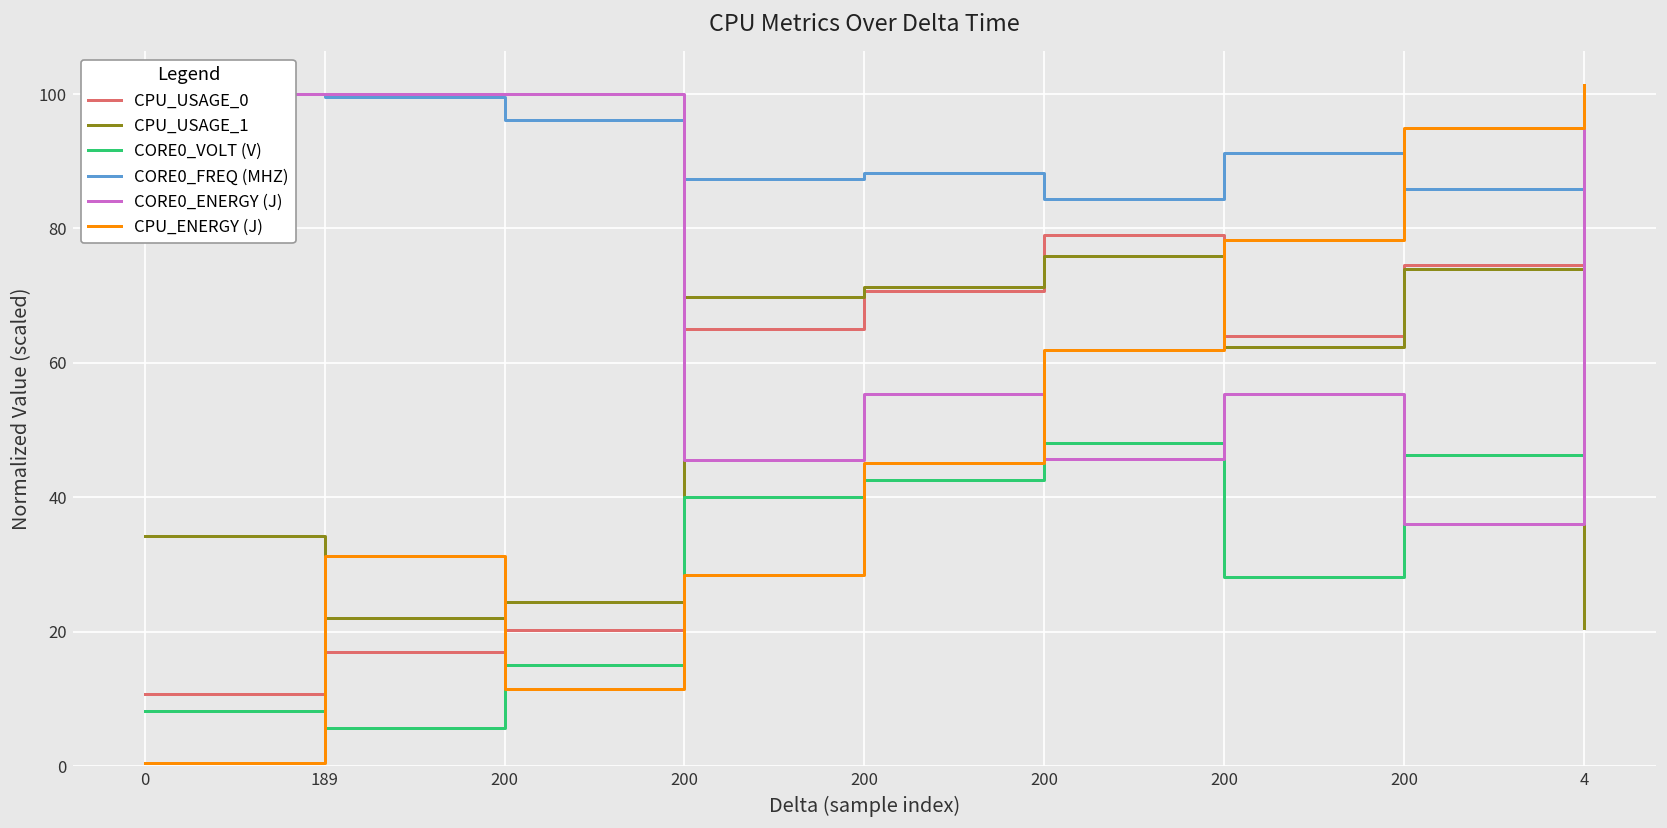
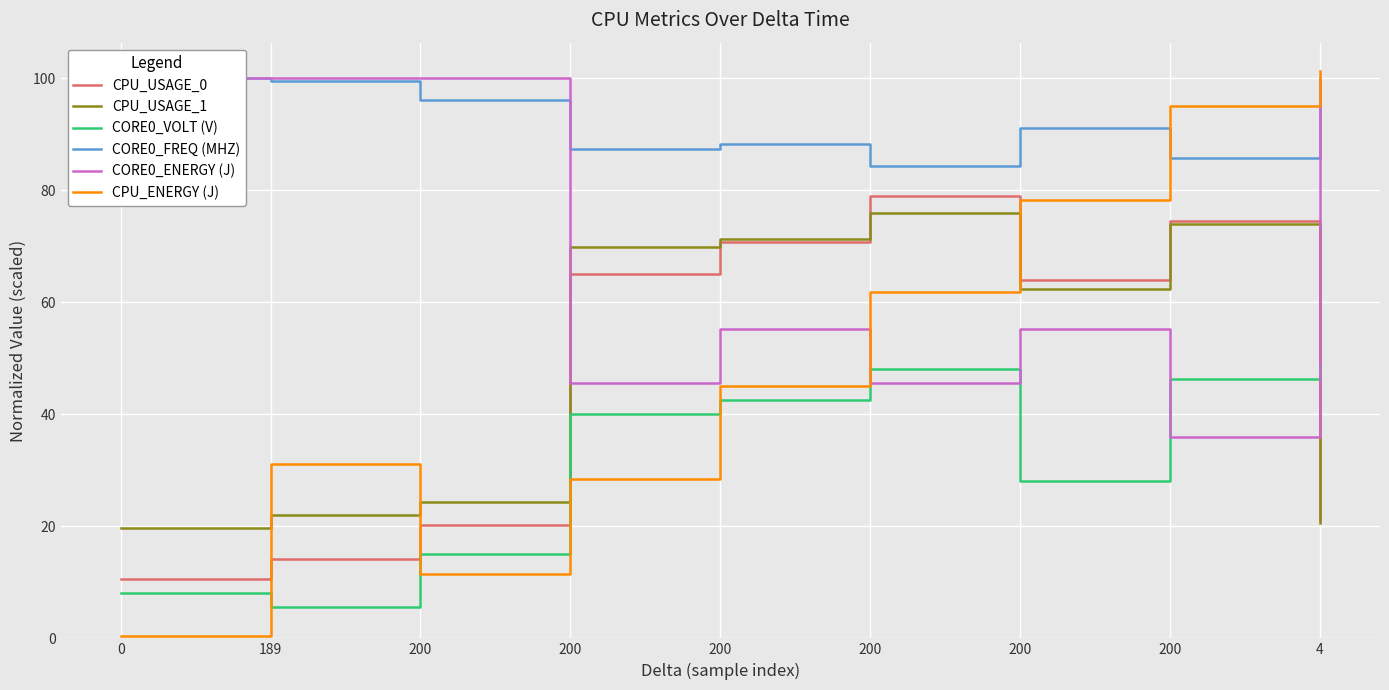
  {
    "CPU_USAGE_0": {
      "0": 11,
-     "189": 17
+     "189": 14
    },
    "CPU_USAGE_1": {
-     "0": 34,
+     "0": 20,
      "189": 22
    },
    "CORE0_VOLT (V)": {
      "0": 8,
      "189": 6,
      "4": 49
    },
    "CORE0_FREQ (MHZ)": {
      "189": 100,
      "4": 100
    },
    "CORE0_ENERGY (J)": {
      "189": 100,
      "4": 100
    },
    "CPU_ENERGY (J)": {
      "0": 0,
      "189": 31,
      "4": 101
    }
  }
